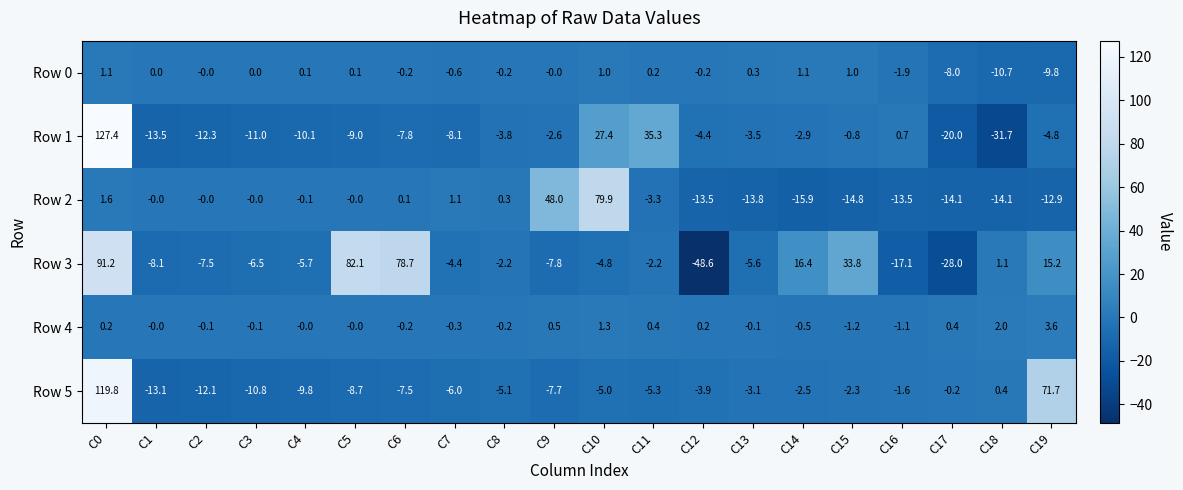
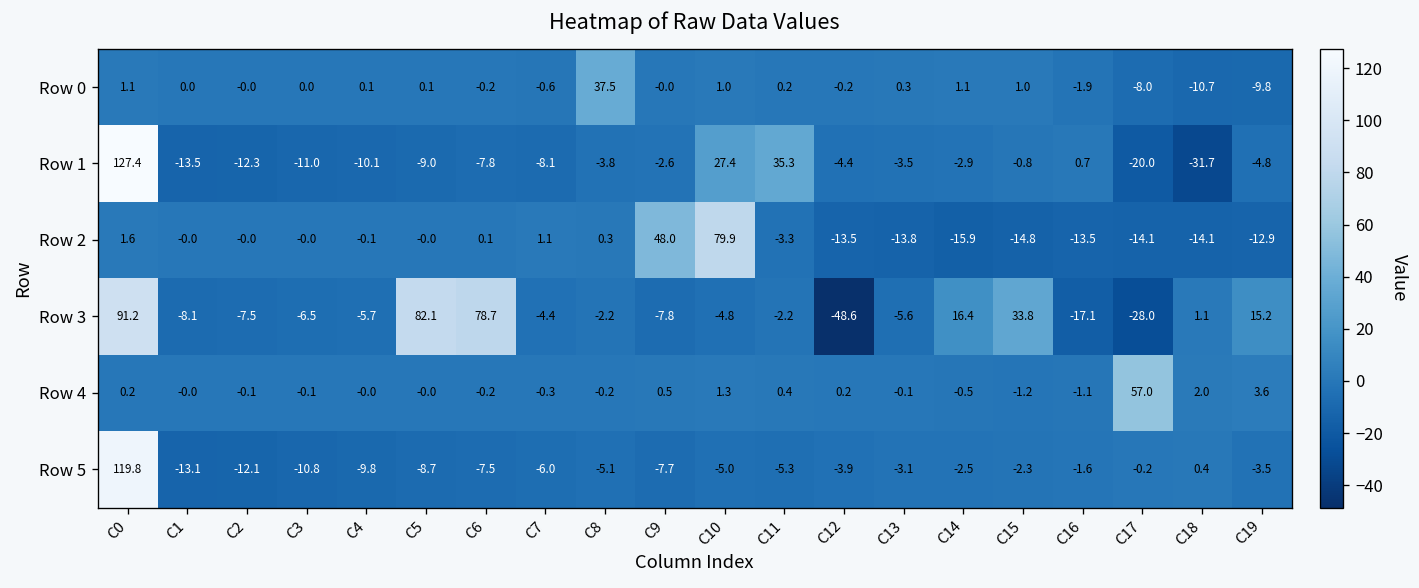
  {
    "Row 0": {
      "C0": 1.1,
      "C1": 0.0,
      "C2": -0.0,
      "C3": 0.0,
      "C4": 0.1,
      "C5": 0.1,
      "C6": -0.2,
      "C7": -0.6,
-     "C8": -0.2,
+     "C8": 37.5,
      "C9": -0.0,
      "C10": 1.0,
      "C11": 0.2,
      "C12": -0.2,
      "C13": 0.3,
      "C14": 1.1,
      "C15": 1.0,
      "C16": -1.9,
      "C17": -8.0,
      "C18": -10.7,
      "C19": -9.8
    },
    "Row 1": {
      "C0": 127.4,
      "C1": -13.5,
      "C2": -12.3,
      "C3": -11.0,
      "C4": -10.1,
      "C5": -9.0,
      "C6": -7.8,
      "C7": -8.1,
      "C8": -3.8,
      "C9": -2.6,
      "C10": 27.4,
      "C11": 35.3,
      "C12": -4.4,
      "C13": -3.5,
      "C14": -2.9,
      "C15": -0.8,
      "C16": 0.7,
      "C17": -20.0,
      "C18": -31.7,
      "C19": -4.8
    },
    "Row 2": {
      "C0": 1.6,
      "C1": -0.0,
      "C2": -0.0,
      "C3": -0.0,
      "C4": -0.1,
      "C5": -0.0,
      "C6": 0.1,
      "C7": 1.1,
      "C8": 0.3,
      "C9": 48.0,
      "C10": 79.9,
      "C11": -3.3,
      "C12": -13.5,
      "C13": -13.8,
      "C14": -15.9,
      "C15": -14.8,
      "C16": -13.5,
      "C17": -14.1,
      "C18": -14.1,
      "C19": -12.9
    },
    "Row 3": {
      "C0": 91.2,
      "C1": -8.1,
      "C2": -7.5,
      "C3": -6.5,
      "C4": -5.7,
      "C5": 82.1,
      "C6": 78.7,
      "C7": -4.4,
      "C8": -2.2,
      "C9": -7.8,
      "C10": -4.8,
      "C11": -2.2,
      "C12": -48.6,
      "C13": -5.6,
      "C14": 16.4,
      "C15": 33.8,
      "C16": -17.1,
      "C17": -28.0,
      "C18": 1.1,
      "C19": 15.2
    },
    "Row 4": {
      "C0": 0.2,
      "C1": -0.0,
      "C2": -0.1,
      "C3": -0.1,
      "C4": -0.0,
      "C5": -0.0,
      "C6": -0.2,
      "C7": -0.3,
      "C8": -0.2,
      "C9": 0.5,
      "C10": 1.3,
      "C11": 0.4,
      "C12": 0.2,
      "C13": -0.1,
      "C14": -0.5,
      "C15": -1.2,
      "C16": -1.1,
-     "C17": 0.4,
+     "C17": 57.0,
      "C18": 2.0,
      "C19": 3.6
    },
    "Row 5": {
      "C0": 119.8,
      "C1": -13.1,
      "C2": -12.1,
      "C3": -10.8,
      "C4": -9.8,
      "C5": -8.7,
      "C6": -7.5,
      "C7": -6.0,
      "C8": -5.1,
      "C9": -7.7,
      "C10": -5.0,
      "C11": -5.3,
      "C12": -3.9,
      "C13": -3.1,
      "C14": -2.5,
      "C15": -2.3,
      "C16": -1.6,
      "C17": -0.2,
      "C18": 0.4,
-     "C19": 71.7
+     "C19": -3.5
    }
  }
